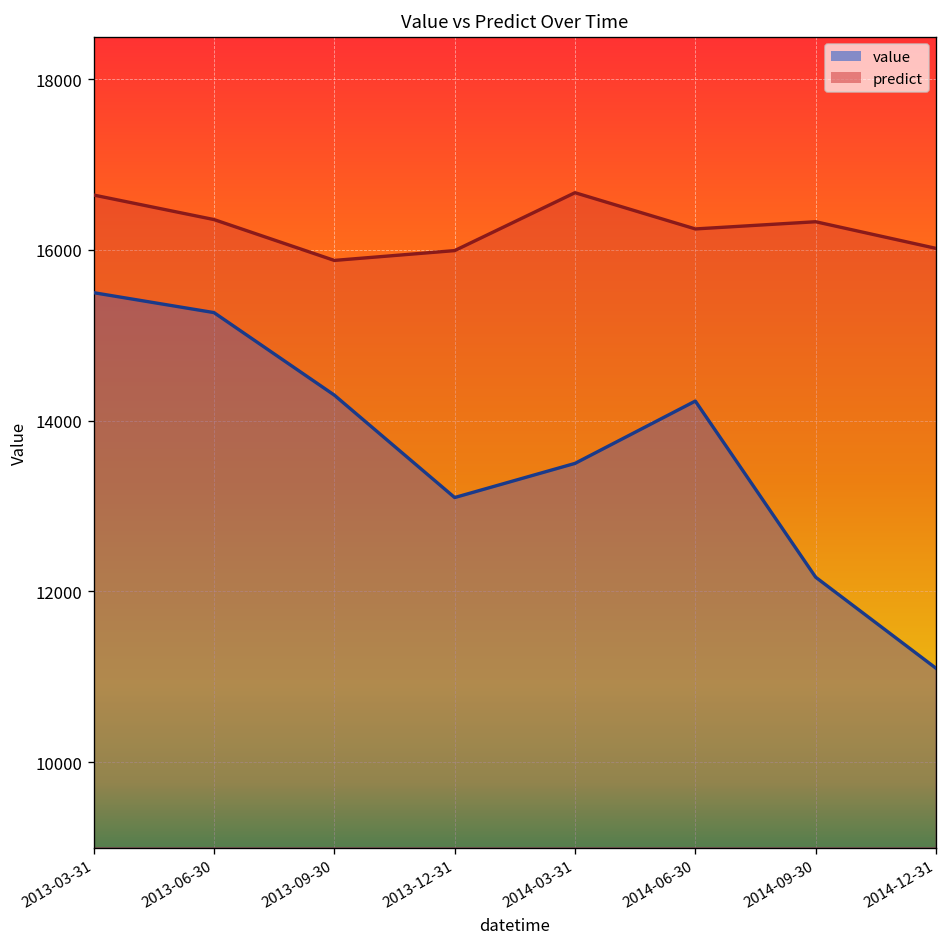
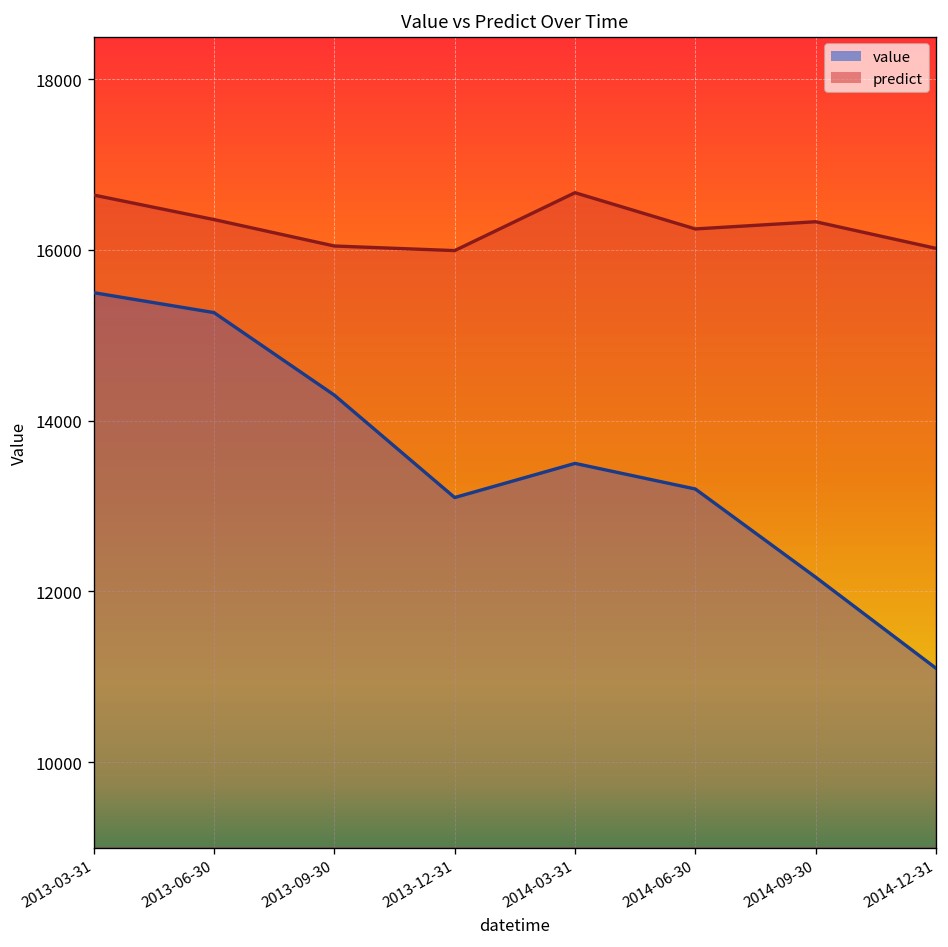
  {
    "value": {
      "2013-03-31": 15500,
      "2013-06-30": 15300,
      "2013-09-30": 14300,
      "2013-12-31": 13100,
      "2014-03-31": 13500,
-     "2014-06-30": 14200,
+     "2014-06-30": 13200,
      "2014-09-30": 12200,
      "2014-12-31": 11100
    },
    "predict": {
      "2013-03-31": 16600,
      "2013-06-30": 16400,
-     "2013-09-30": 15900,
+     "2013-09-30": 16000,
      "2013-12-31": 16000,
      "2014-03-31": 16700,
      "2014-06-30": 16200,
      "2014-09-30": 16300,
      "2014-12-31": 16000
    }
  }
